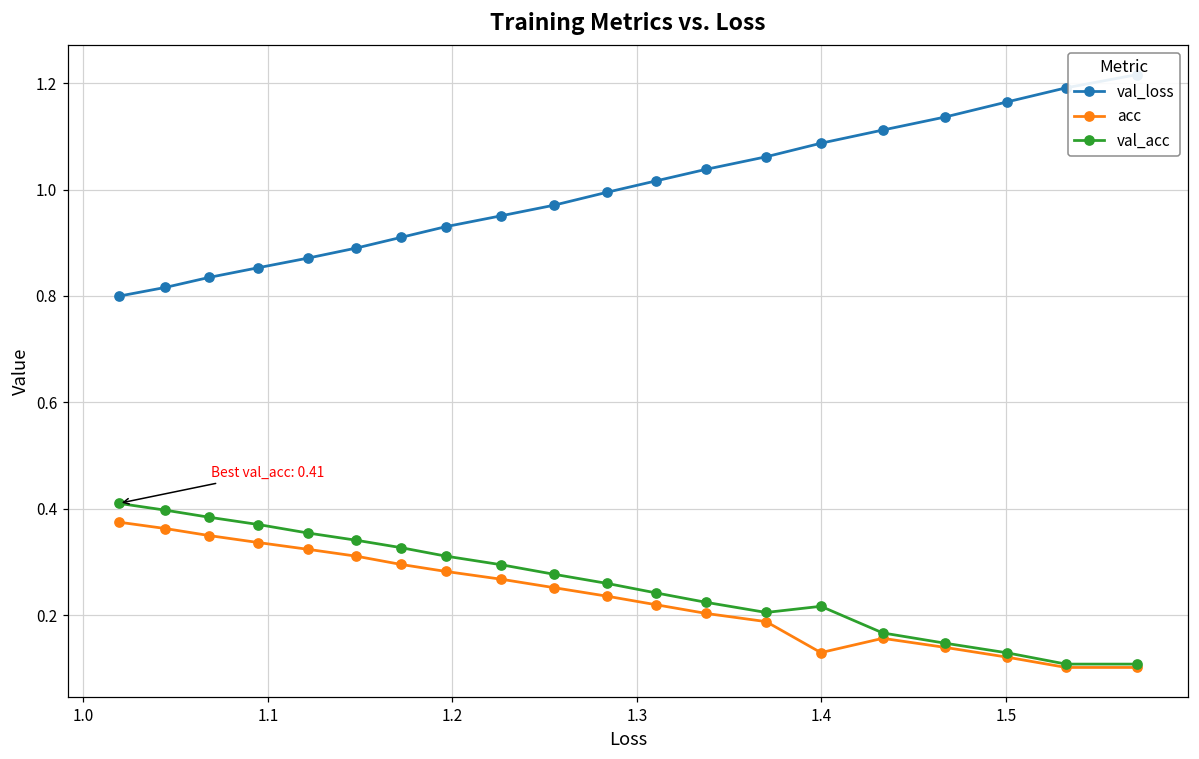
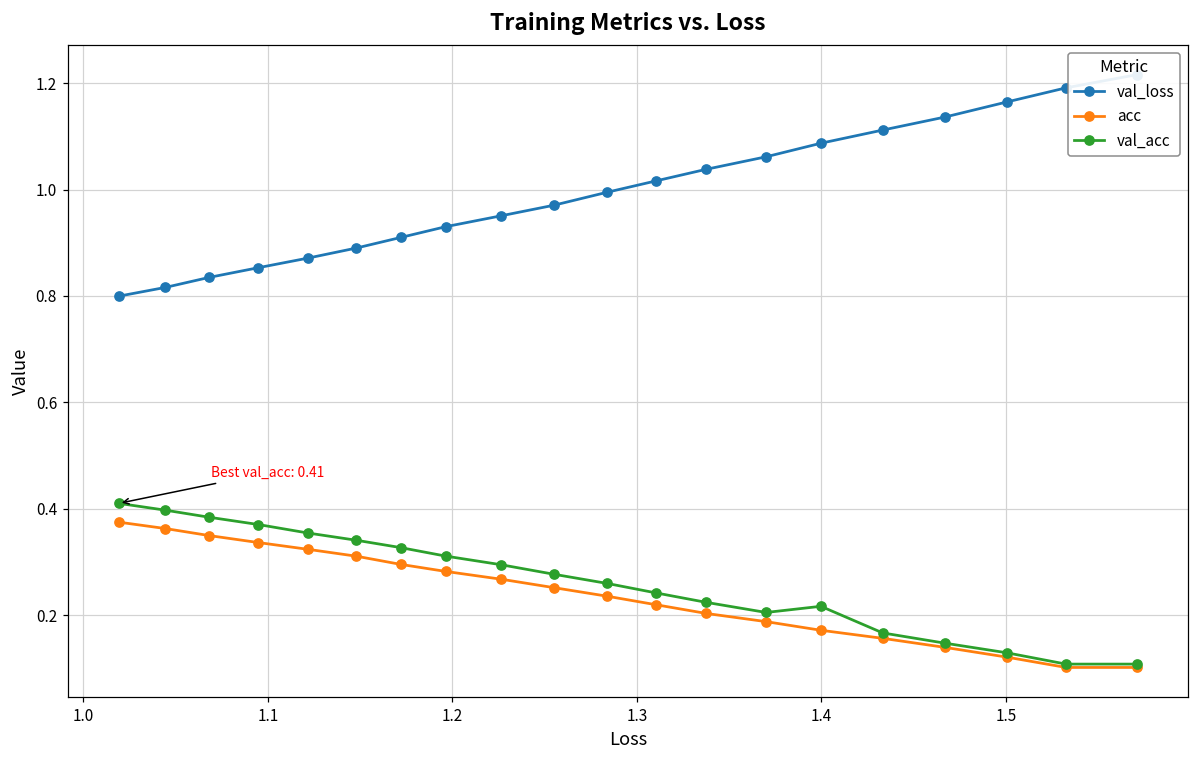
  {
    "val_loss": {
      "1.4": 1.09
    },
    "acc": {
-     "1.4": 0.13
+     "1.4": 0.17
    },
    "val_acc": {
      "1.4": 0.22
    }
  }
